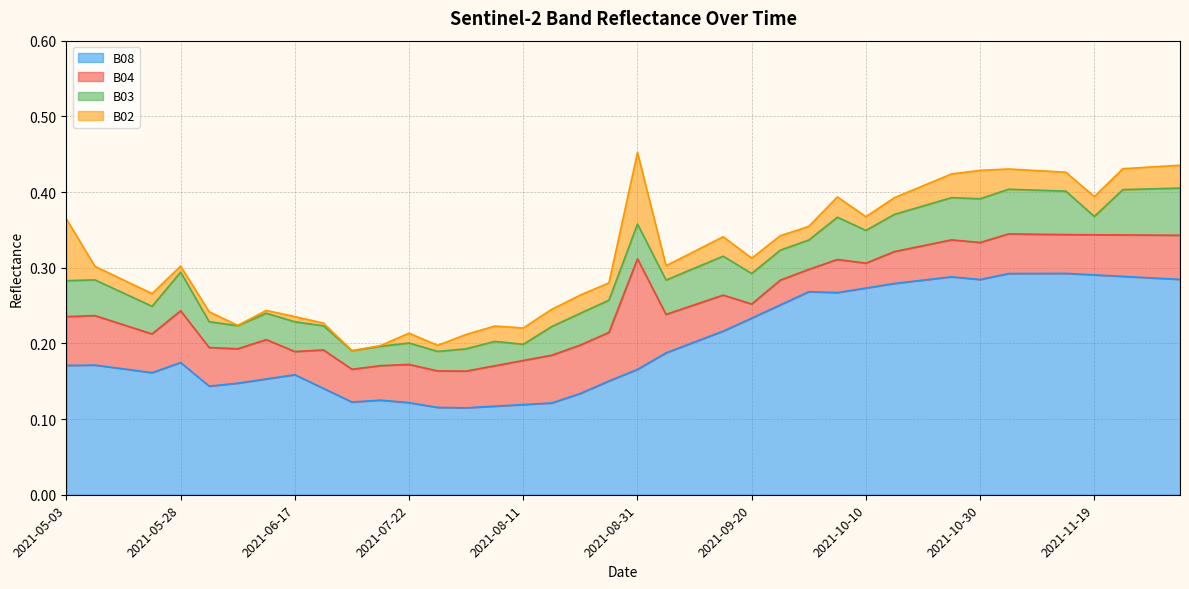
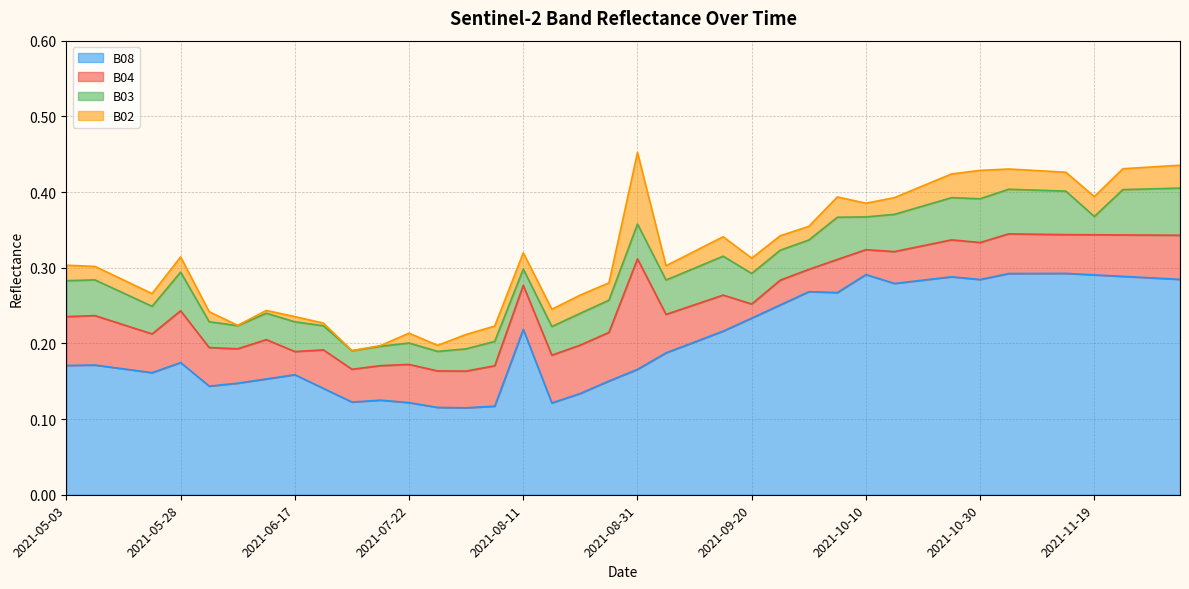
  {
    "B08": {
      "2021-05-03": 0.17,
      "2021-05-28": 0.17,
      "2021-06-17": 0.16,
      "2021-07-22": 0.12,
-     "2021-08-11": 0.12,
+     "2021-08-11": 0.22,
      "2021-08-31": 0.17,
      "2021-09-20": 0.23,
-     "2021-10-10": 0.27,
+     "2021-10-10": 0.29,
      "2021-10-30": 0.28,
      "2021-11-19": 0.29
    },
    "B04": {
      "2021-05-03": 0.06,
      "2021-05-28": 0.07,
      "2021-06-17": 0.03,
      "2021-07-22": 0.05,
      "2021-08-11": 0.06,
      "2021-08-31": 0.15,
      "2021-09-20": 0.02,
      "2021-10-10": 0.03,
      "2021-10-30": 0.05,
      "2021-11-19": 0.05
    },
    "B03": {
      "2021-05-03": 0.05,
      "2021-05-28": 0.05,
      "2021-06-17": 0.04,
      "2021-07-22": 0.03,
      "2021-08-11": 0.02,
      "2021-08-31": 0.05,
      "2021-09-20": 0.04,
      "2021-10-10": 0.04,
      "2021-10-30": 0.06,
      "2021-11-19": 0.02
    },
    "B02": {
-     "2021-05-03": 0.08,
-     "2021-05-28": 0.01,
+     "2021-05-03": 0.02,
+     "2021-05-28": 0.02,
      "2021-06-17": 0.01,
      "2021-07-22": 0.01,
      "2021-08-11": 0.02,
      "2021-08-31": 0.09,
      "2021-09-20": 0.02,
      "2021-10-10": 0.02,
      "2021-10-30": 0.04,
      "2021-11-19": 0.03
    }
  }
